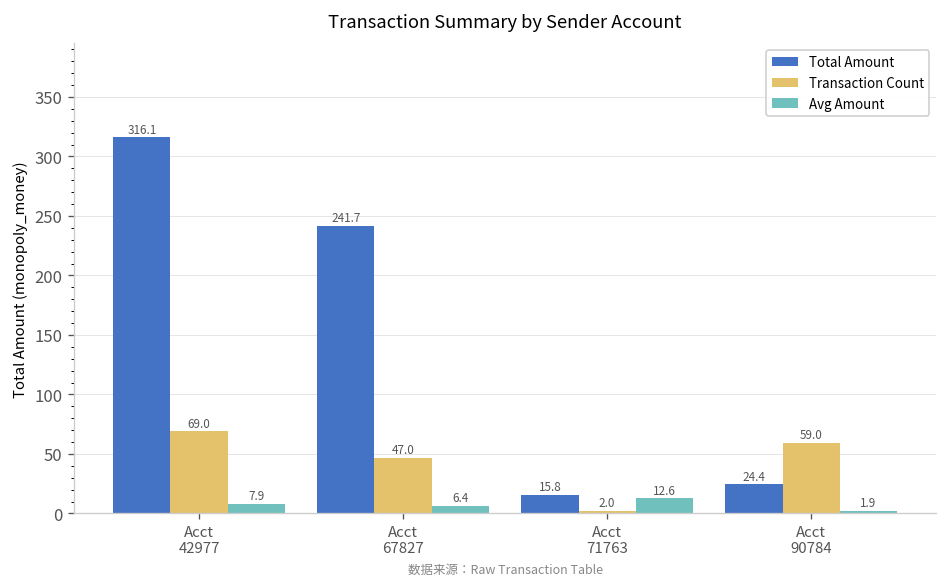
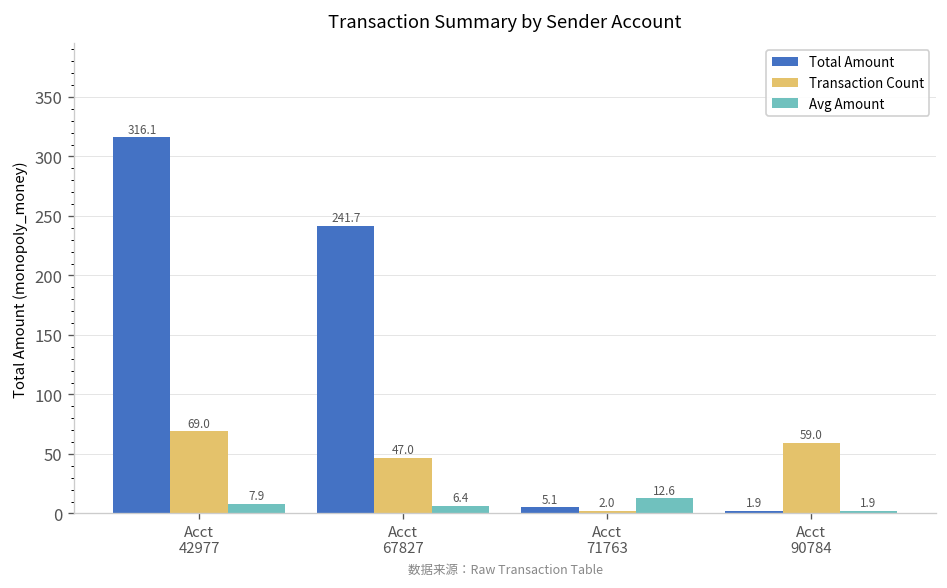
  {
    "Total Amount": {
      "Acct 42977": 316.1,
      "Acct 67827": 241.7,
-     "Acct 71763": 15.8,
-     "Acct 90784": 24.4
+     "Acct 71763": 5.1,
+     "Acct 90784": 1.9
    },
    "Transaction Count": {
      "Acct 42977": 69.0,
      "Acct 67827": 47.0,
      "Acct 71763": 2.0,
      "Acct 90784": 59.0
    },
    "Avg Amount": {
      "Acct 42977": 7.9,
      "Acct 67827": 6.4,
      "Acct 71763": 12.6,
      "Acct 90784": 1.9
    }
  }
